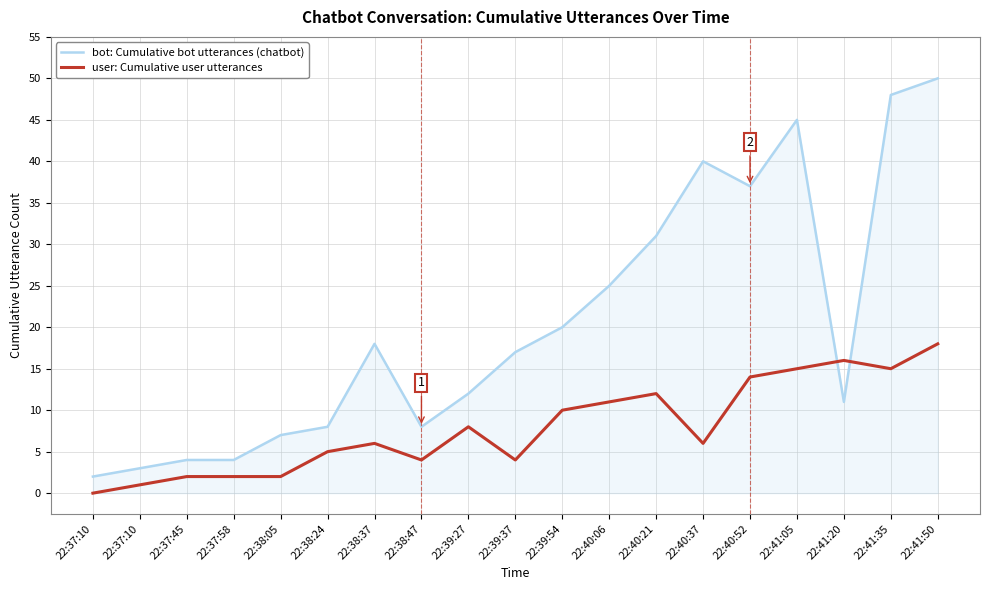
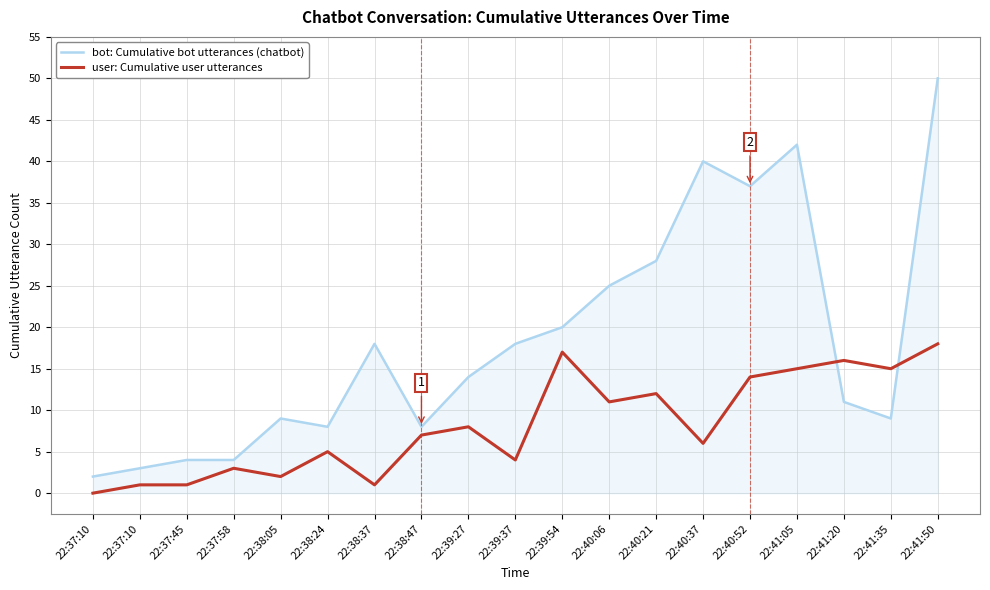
  {
    "bot: Cumulative bot utterances (chatbot)": {
      "22:37:45": 4,
      "22:37:58": 4,
-     "22:38:05": 7,
+     "22:38:05": 9,
      "22:38:24": 8,
      "22:38:37": 18,
      "22:38:47": 8,
-     "22:39:27": 12,
-     "22:39:37": 17,
+     "22:39:27": 14,
+     "22:39:37": 18,
      "22:39:54": 20,
      "22:40:06": 25,
-     "22:40:21": 31,
+     "22:40:21": 28,
      "22:40:37": 40,
      "22:40:52": 37,
-     "22:41:05": 45,
+     "22:41:05": 42,
      "22:41:20": 11,
-     "22:41:35": 48,
+     "22:41:35": 9,
      "22:41:50": 50
    },
    "user: Cumulative user utterances": {
-     "22:37:45": 2,
-     "22:37:58": 2,
+     "22:37:45": 1,
+     "22:37:58": 3,
      "22:38:05": 2,
      "22:38:24": 5,
-     "22:38:37": 6,
-     "22:38:47": 4,
+     "22:38:37": 1,
+     "22:38:47": 7,
      "22:39:27": 8,
      "22:39:37": 4,
-     "22:39:54": 10,
+     "22:39:54": 17,
      "22:40:06": 11,
      "22:40:21": 12,
      "22:40:37": 6,
      "22:40:52": 14,
      "22:41:05": 15,
      "22:41:20": 16,
      "22:41:35": 15,
      "22:41:50": 18
    }
  }
